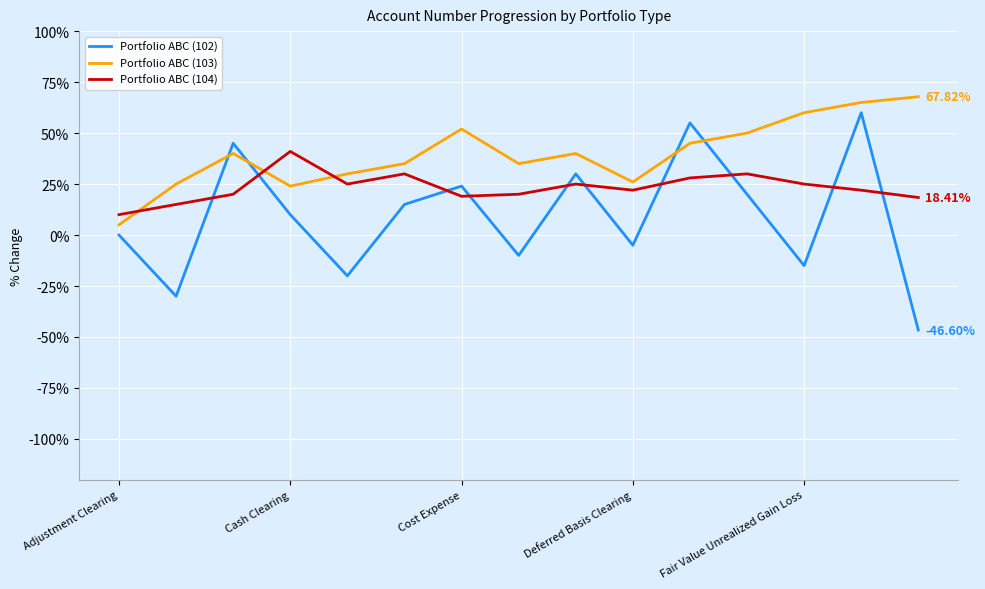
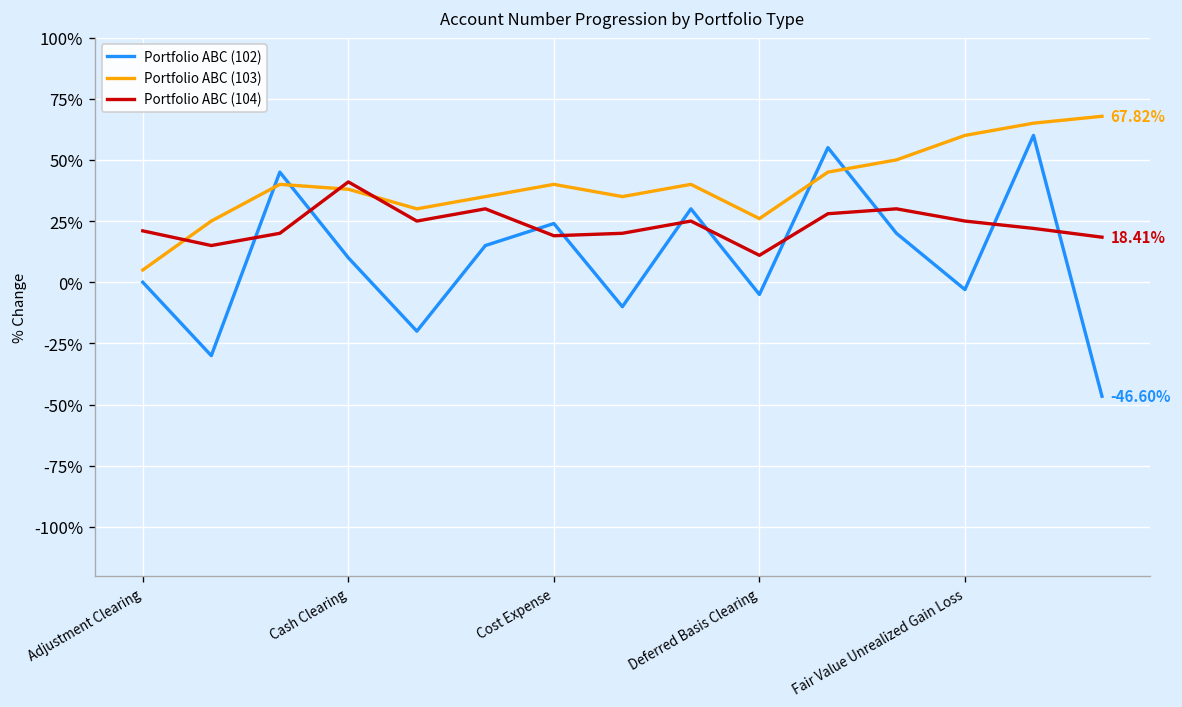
  {
    "Portfolio ABC (102)": {
      "Adjustment Clearing": "0%",
      "Cash Clearing": "10%",
      "Cost Expense": "24%",
      "Deferred Basis Clearing": "-5%",
-     "Fair Value Unrealized Gain Loss": "-15%"
+     "Fair Value Unrealized Gain Loss": "-3%"
    },
    "Portfolio ABC (103)": {
      "Adjustment Clearing": "5%",
-     "Cash Clearing": "24%",
-     "Cost Expense": "52%",
+     "Cash Clearing": "38%",
+     "Cost Expense": "40%",
      "Deferred Basis Clearing": "26%",
      "Fair Value Unrealized Gain Loss": "60%"
    },
    "Portfolio ABC (104)": {
-     "Adjustment Clearing": "10%",
+     "Adjustment Clearing": "21%",
      "Cash Clearing": "41%",
      "Cost Expense": "19%",
-     "Deferred Basis Clearing": "22%",
+     "Deferred Basis Clearing": "11%",
      "Fair Value Unrealized Gain Loss": "25%"
    }
  }
